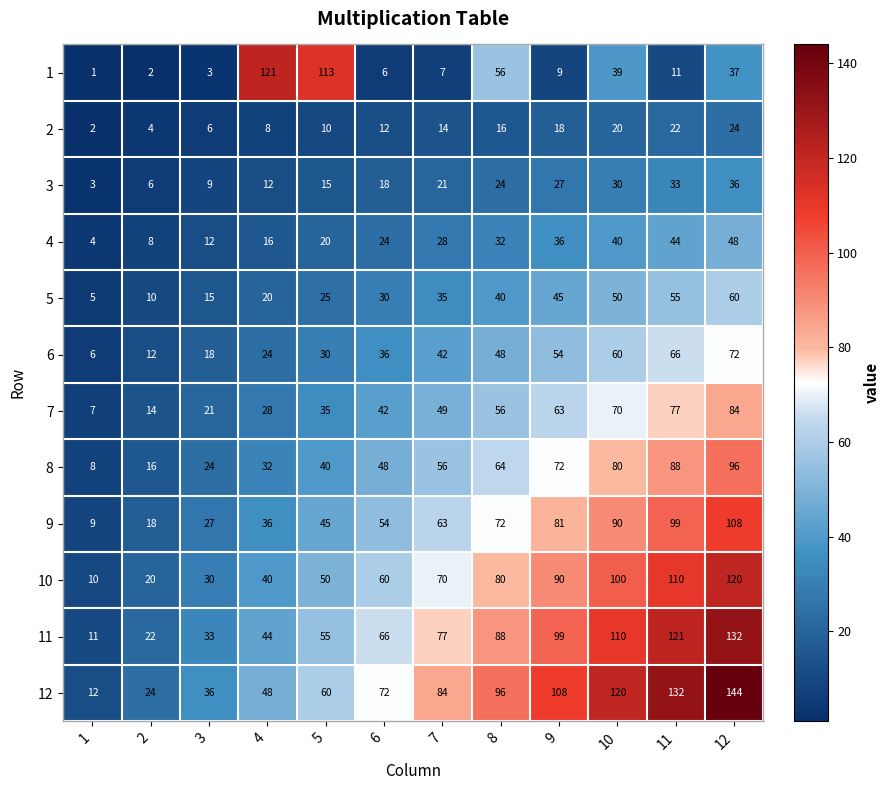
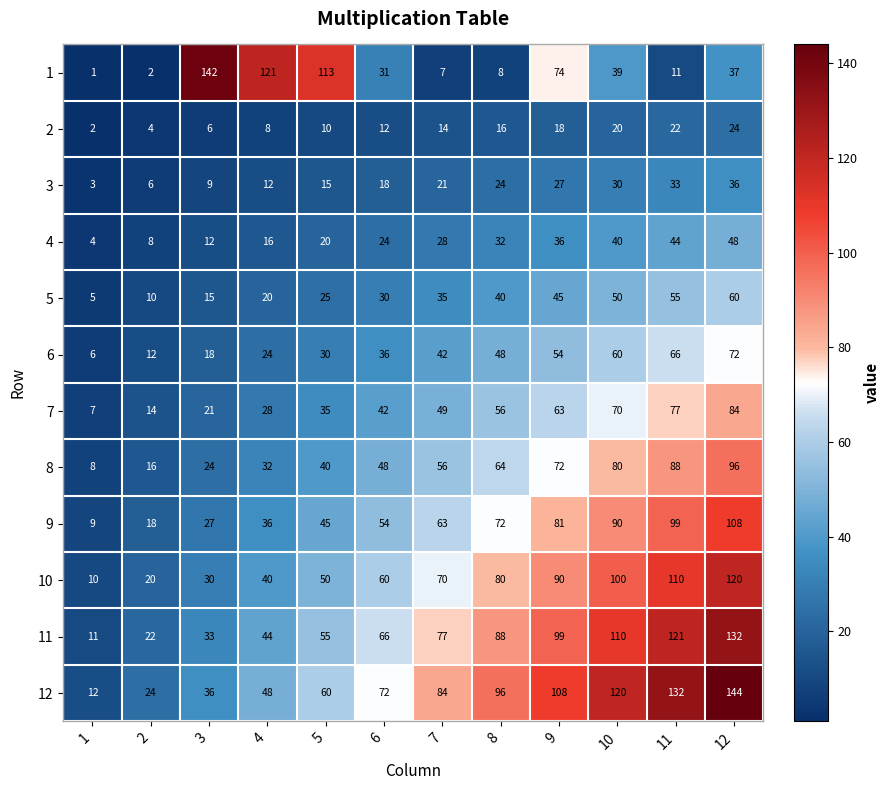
  {
    "1": {
      "1": 1,
      "2": 2,
-     "3": 3,
+     "3": 142,
      "4": 121,
      "5": 113,
-     "6": 6,
+     "6": 31,
      "7": 7,
-     "8": 56,
-     "9": 9,
+     "8": 8,
+     "9": 74,
      "10": 39,
      "11": 11,
      "12": 37
    },
    "2": {
      "1": 2,
      "2": 4,
      "3": 6,
      "4": 8,
      "5": 10,
      "6": 12,
      "7": 14,
      "8": 16,
      "9": 18,
      "10": 20,
      "11": 22,
      "12": 24
    },
    "3": {
      "1": 3,
      "2": 6,
      "3": 9,
      "4": 12,
      "5": 15,
      "6": 18,
      "7": 21,
      "8": 24,
      "9": 27,
      "10": 30,
      "11": 33,
      "12": 36
    },
    "4": {
      "1": 4,
      "2": 8,
      "3": 12,
      "4": 16,
      "5": 20,
      "6": 24,
      "7": 28,
      "8": 32,
      "9": 36,
      "10": 40,
      "11": 44,
      "12": 48
    },
    "5": {
      "1": 5,
      "2": 10,
      "3": 15,
      "4": 20,
      "5": 25,
      "6": 30,
      "7": 35,
      "8": 40,
      "9": 45,
      "10": 50,
      "11": 55,
      "12": 60
    },
    "6": {
      "1": 6,
      "2": 12,
      "3": 18,
      "4": 24,
      "5": 30,
      "6": 36,
      "7": 42,
      "8": 48,
      "9": 54,
      "10": 60,
      "11": 66,
      "12": 72
    },
    "7": {
      "1": 7,
      "2": 14,
      "3": 21,
      "4": 28,
      "5": 35,
      "6": 42,
      "7": 49,
      "8": 56,
      "9": 63,
      "10": 70,
      "11": 77,
      "12": 84
    },
    "8": {
      "1": 8,
      "2": 16,
      "3": 24,
      "4": 32,
      "5": 40,
      "6": 48,
      "7": 56,
      "8": 64,
      "9": 72,
      "10": 80,
      "11": 88,
      "12": 96
    },
    "9": {
      "1": 9,
      "2": 18,
      "3": 27,
      "4": 36,
      "5": 45,
      "6": 54,
      "7": 63,
      "8": 72,
      "9": 81,
      "10": 90,
      "11": 99,
      "12": 108
    },
    "10": {
      "1": 10,
      "2": 20,
      "3": 30,
      "4": 40,
      "5": 50,
      "6": 60,
      "7": 70,
      "8": 80,
      "9": 90,
      "10": 100,
      "11": 110,
      "12": 120
    },
    "11": {
      "1": 11,
      "2": 22,
      "3": 33,
      "4": 44,
      "5": 55,
      "6": 66,
      "7": 77,
      "8": 88,
      "9": 99,
      "10": 110,
      "11": 121,
      "12": 132
    },
    "12": {
      "1": 12,
      "2": 24,
      "3": 36,
      "4": 48,
      "5": 60,
      "6": 72,
      "7": 84,
      "8": 96,
      "9": 108,
      "10": 120,
      "11": 132,
      "12": 144
    }
  }
